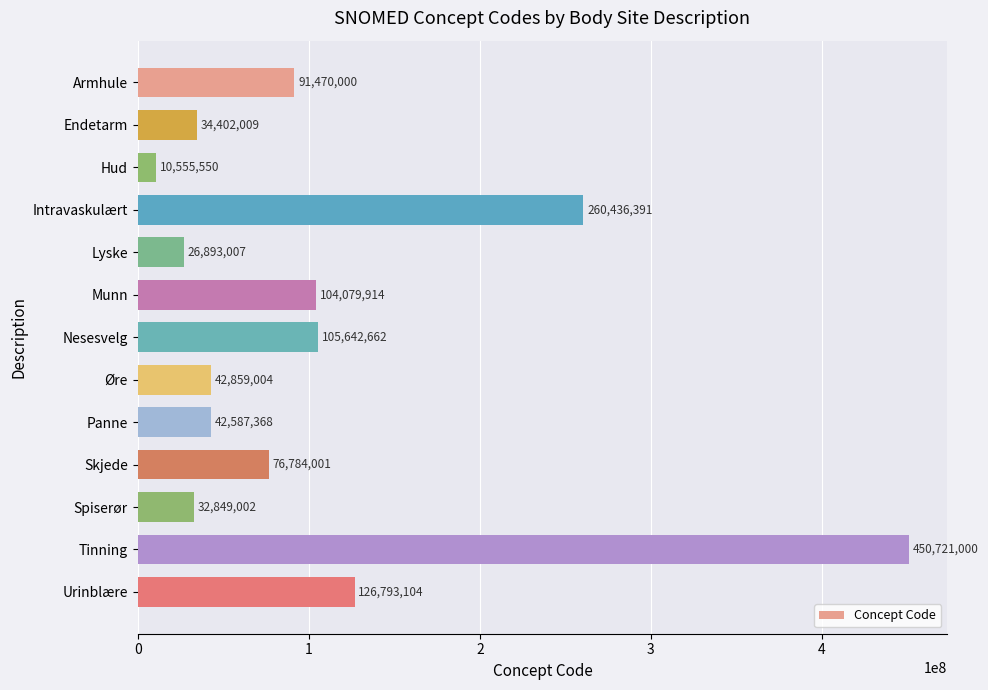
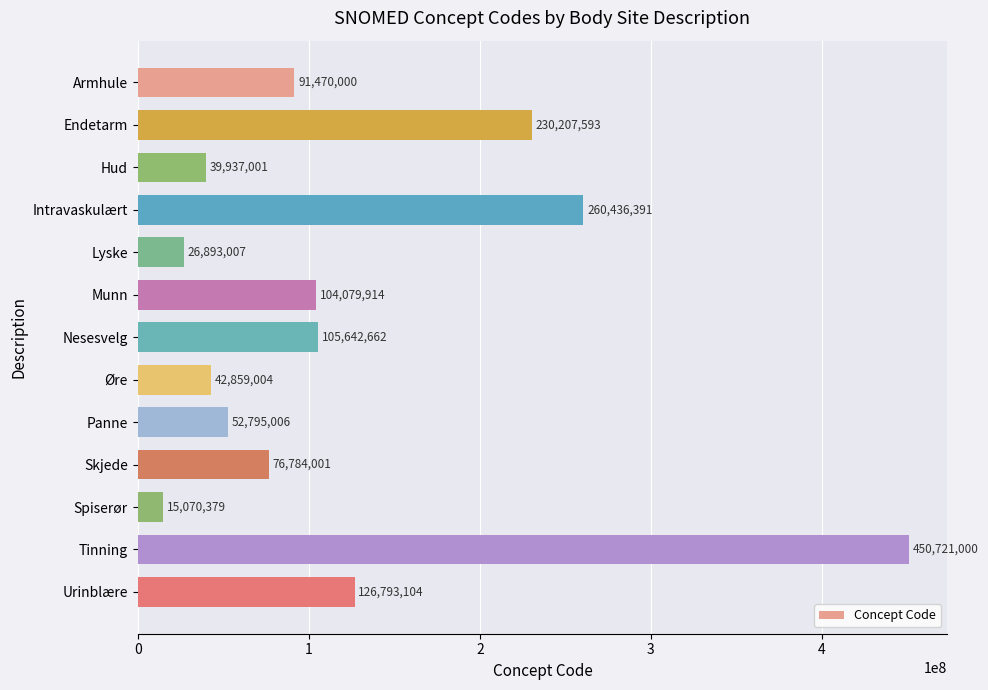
  {
    "Armhule": "91,470,000",
-   "Endetarm": "34,402,009",
-   "Hud": "10,555,550",
+   "Endetarm": "230,207,593",
+   "Hud": "39,937,001",
    "Intravaskulært": "260,436,391",
    "Lyske": "26,893,007",
    "Munn": "104,079,914",
    "Nesesvelg": "105,642,662",
    "Øre": "42,859,004",
-   "Panne": "42,587,368",
+   "Panne": "52,795,006",
    "Skjede": "76,784,001",
-   "Spiserør": "32,849,002",
+   "Spiserør": "15,070,379",
    "Tinning": "450,721,000",
    "Urinblære": "126,793,104"
  }
